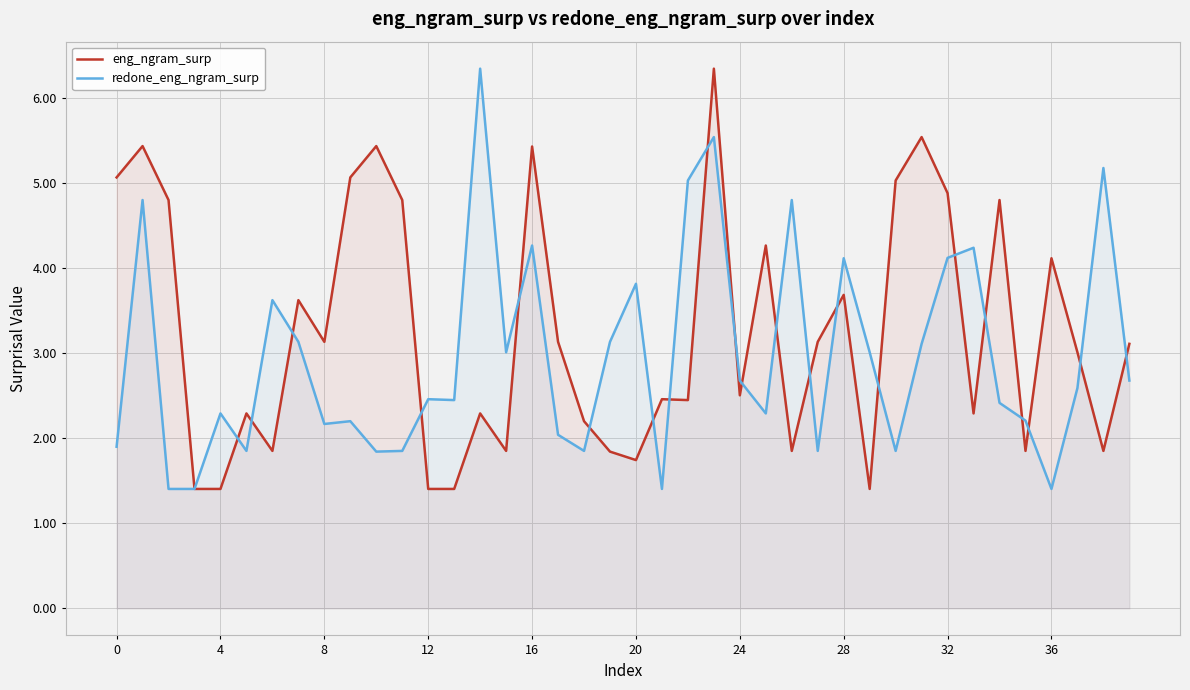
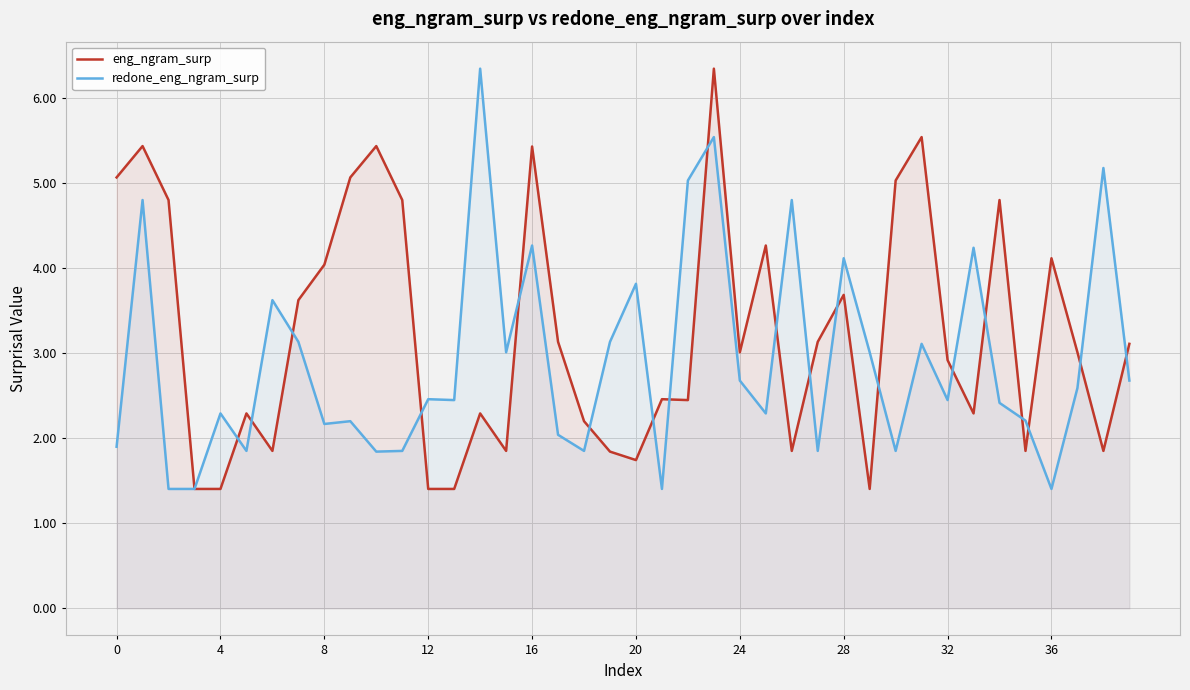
  {
    "eng_ngram_surp": {
      "0": 5.1,
      "4": 1.4,
-     "8": 3.1,
+     "8": 4.0,
      "12": 1.4,
      "16": 5.4,
      "20": 1.7,
-     "24": 2.5,
+     "24": 3.0,
      "28": 3.7,
-     "32": 4.9,
+     "32": 2.9,
      "36": 4.1
    },
    "redone_eng_ngram_surp": {
      "0": 1.9,
      "4": 2.3,
      "8": 2.2,
      "12": 2.5,
      "16": 4.3,
      "20": 3.8,
      "24": 2.7,
      "28": 4.1,
-     "32": 4.1,
+     "32": 2.4,
      "36": 1.4
    }
  }
